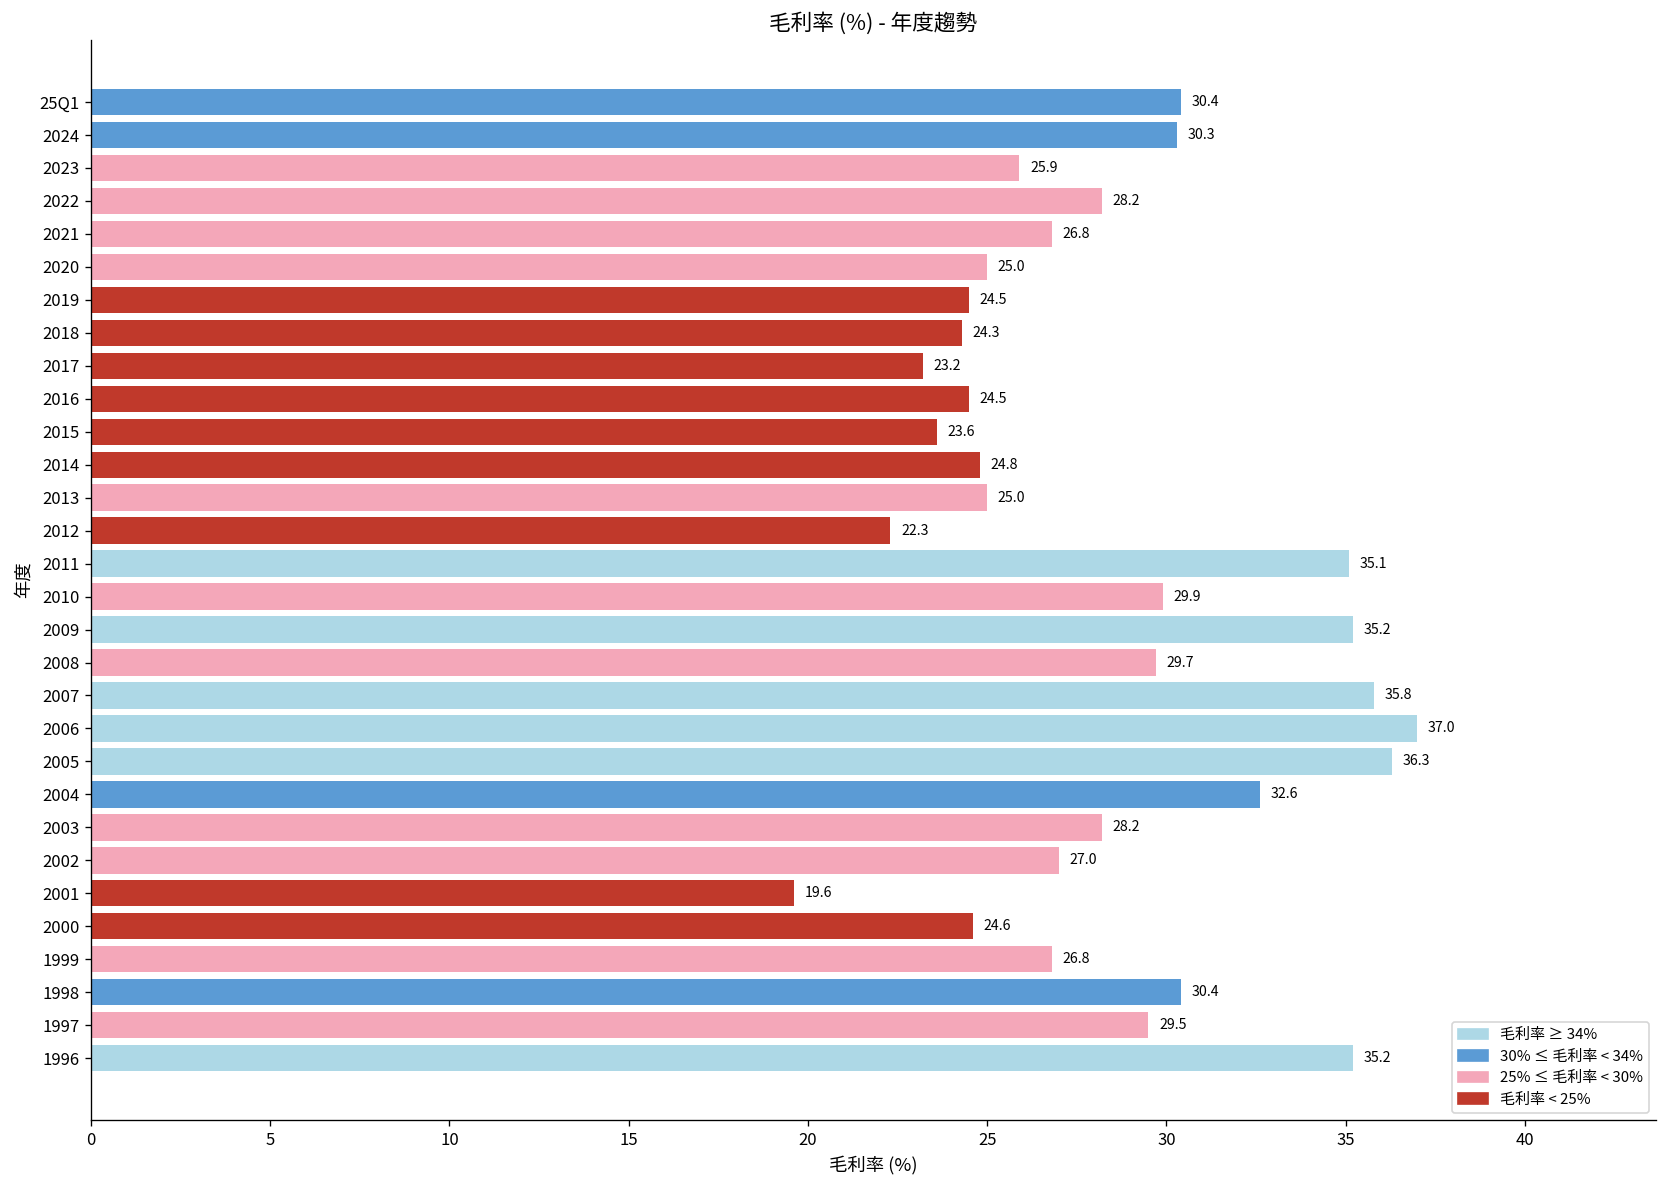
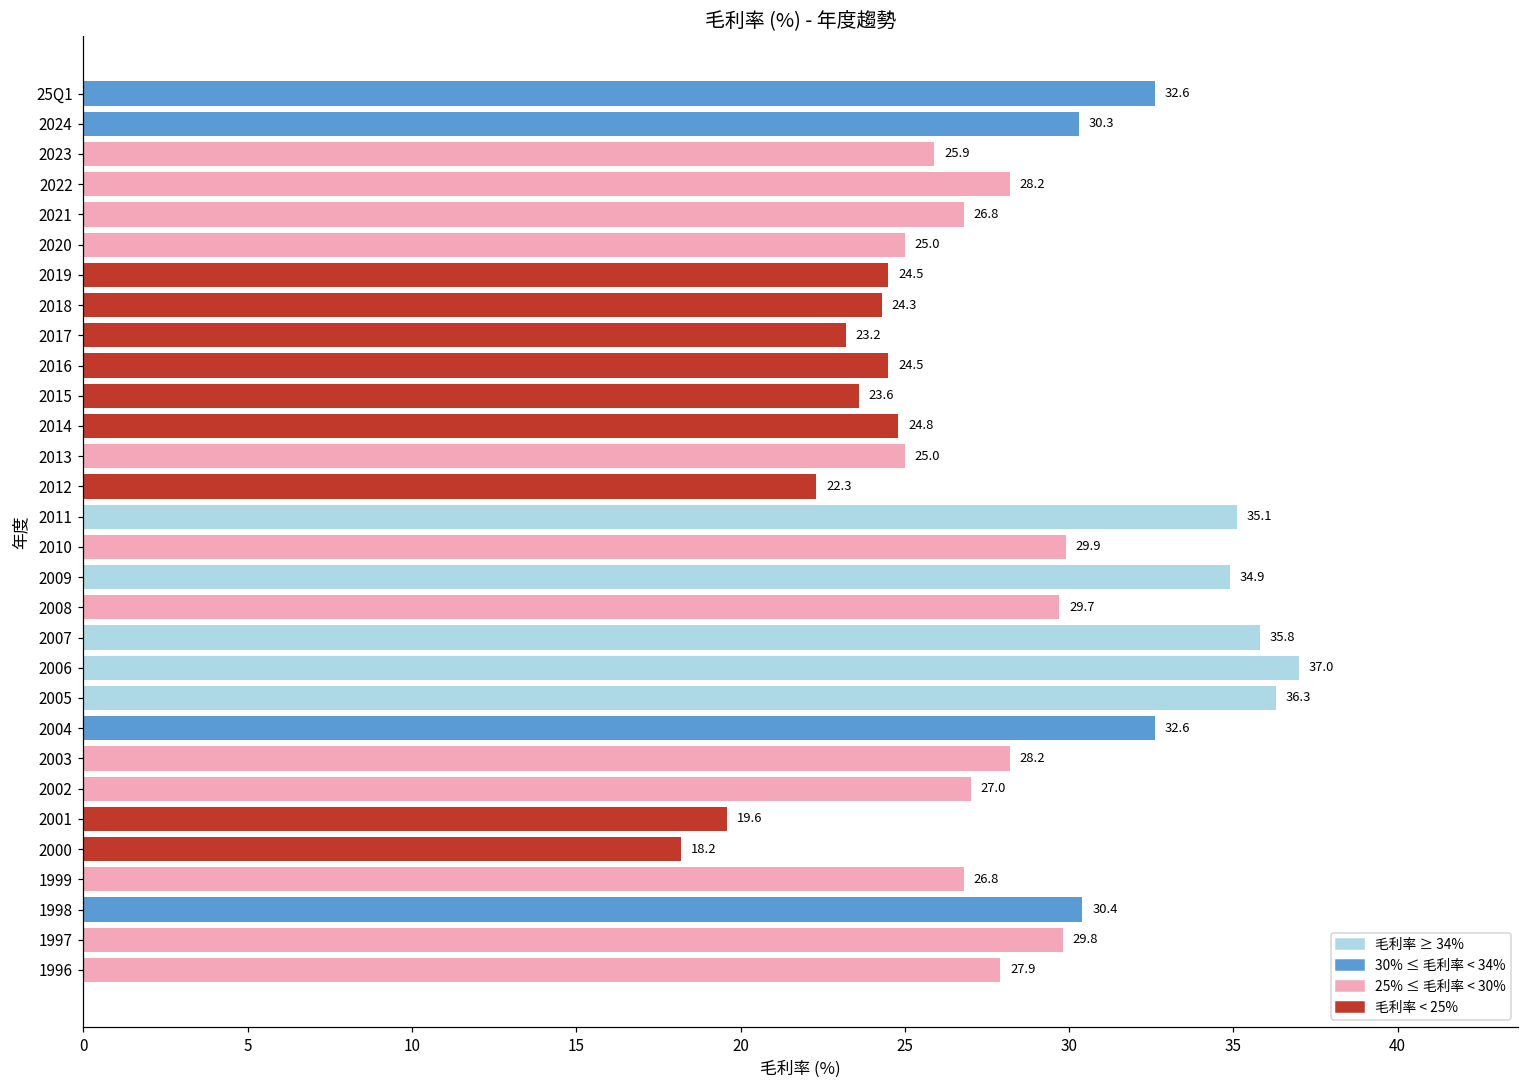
  {
-   "25Q1": 30.4,
+   "25Q1": 32.6,
    "2024": 30.3,
    "2023": 25.9,
    "2022": 28.2,
    "2021": 26.8,
    "2020": 25.0,
    "2019": 24.5,
    "2018": 24.3,
    "2017": 23.2,
    "2016": 24.5,
    "2015": 23.6,
    "2014": 24.8,
    "2013": 25.0,
    "2012": 22.3,
    "2011": 35.1,
    "2010": 29.9,
-   "2009": 35.2,
+   "2009": 34.9,
    "2008": 29.7,
    "2007": 35.8,
    "2006": 37.0,
    "2005": 36.3,
    "2004": 32.6,
    "2003": 28.2,
    "2002": 27.0,
    "2001": 19.6,
-   "2000": 24.6,
+   "2000": 18.2,
    "1999": 26.8,
    "1998": 30.4,
-   "1997": 29.5,
-   "1996": 35.2
+   "1997": 29.8,
+   "1996": 27.9
  }
